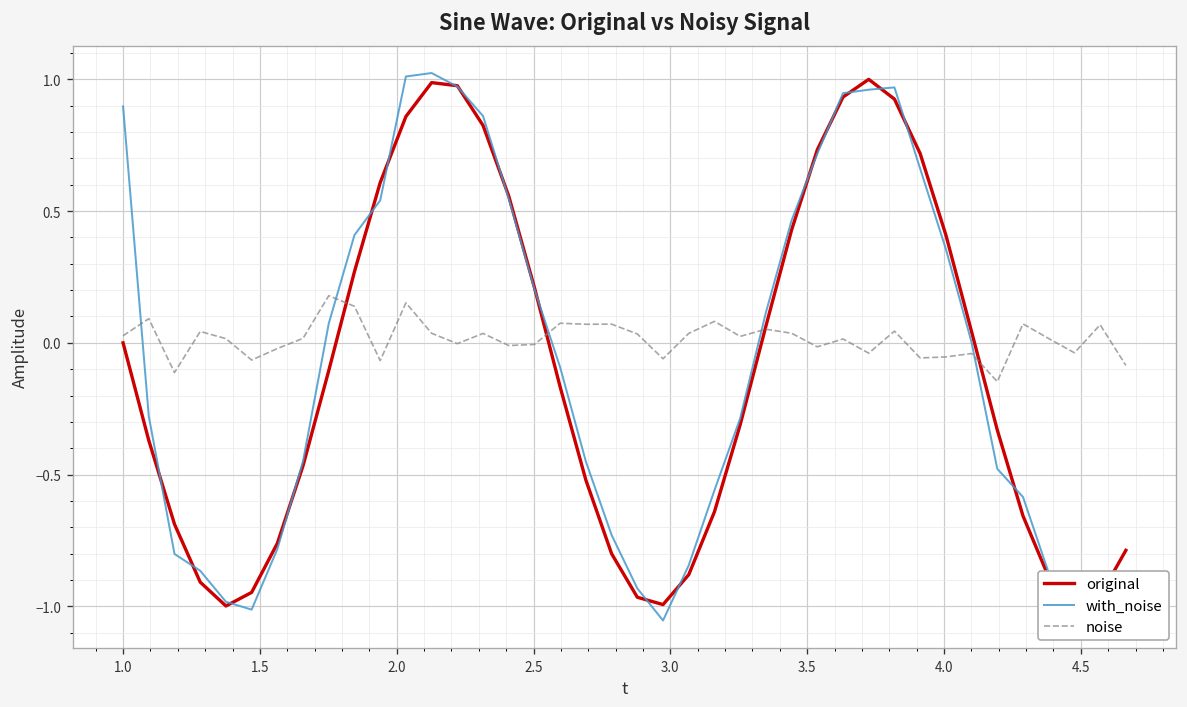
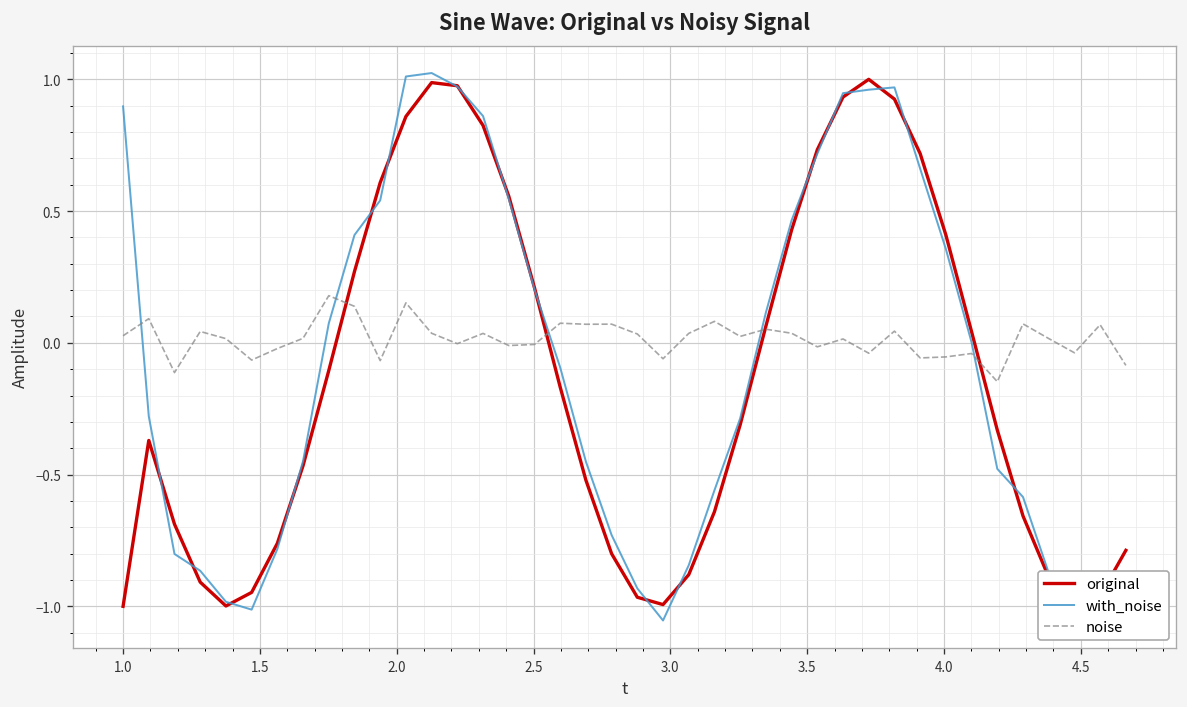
  {
    "original": {
-     "1.0": 0
+     "1.0": -1
    },
    "with_noise": {
      "1.0": 0.90
    },
    "noise": {
      "1.0": 0.03
    }
  }
